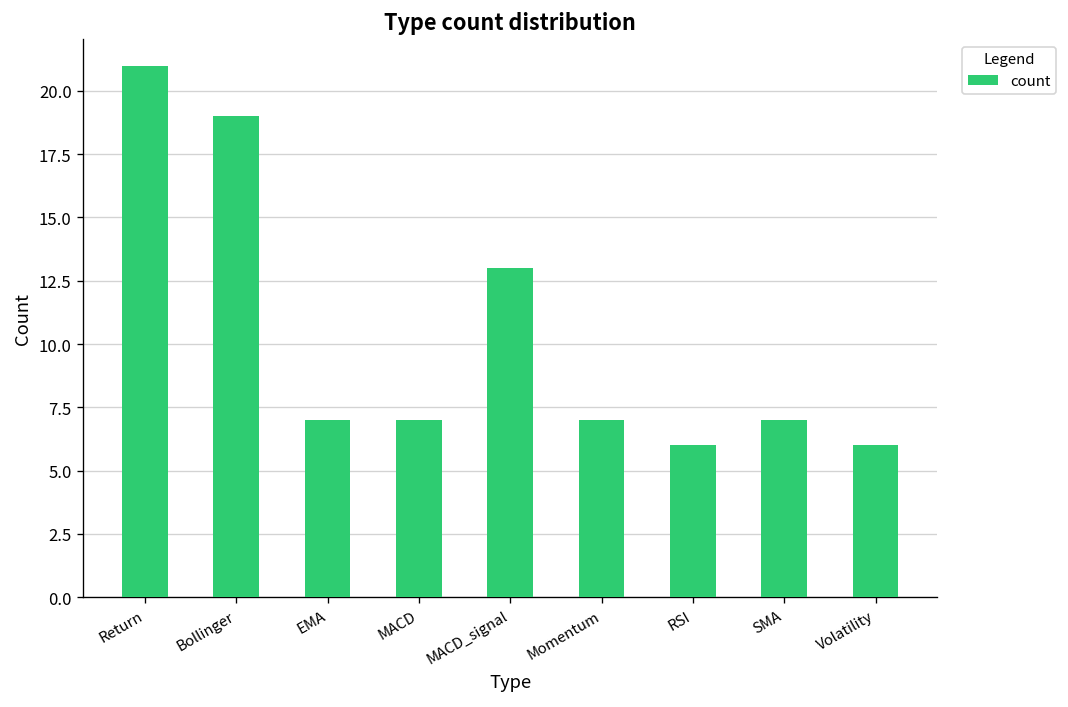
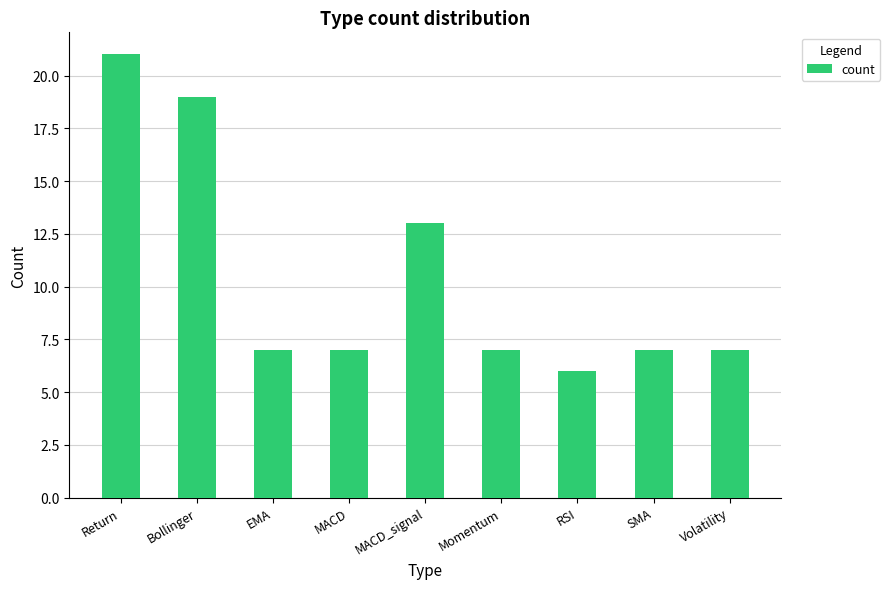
  {
    "Return": 21,
    "Bollinger": 19,
    "EMA": 7,
    "MACD": 7,
    "MACD_signal": 13,
    "Momentum": 7,
    "RSI": 6,
    "SMA": 7,
-   "Volatility": 6
+   "Volatility": 7
  }
